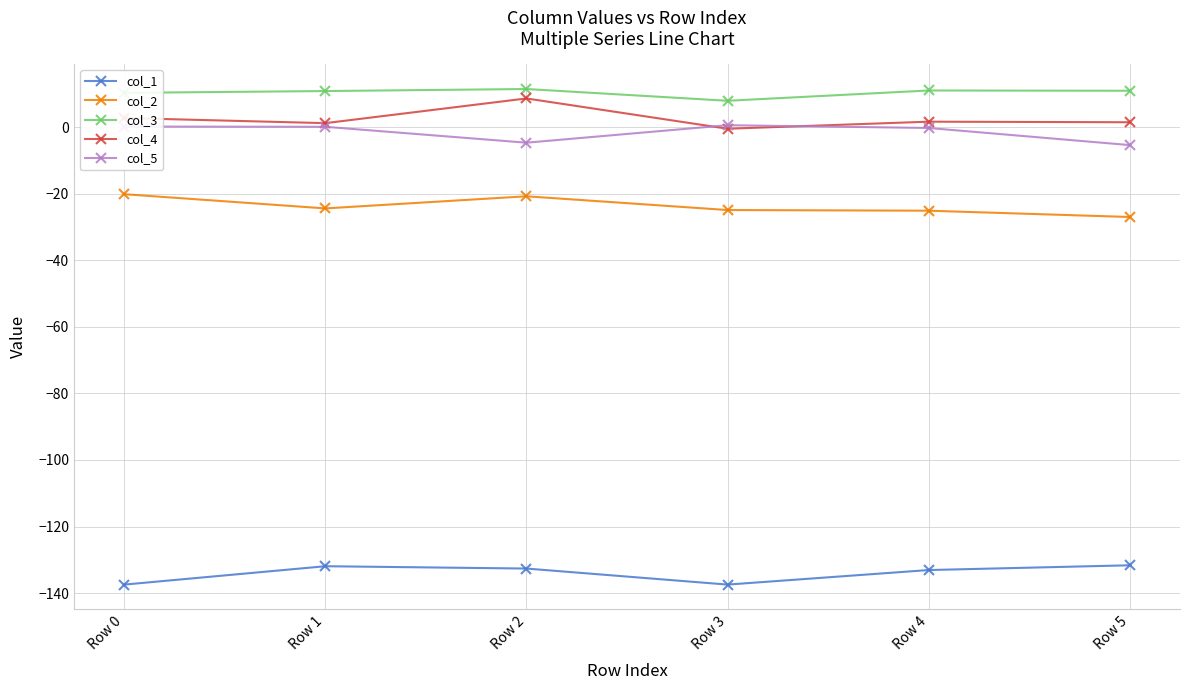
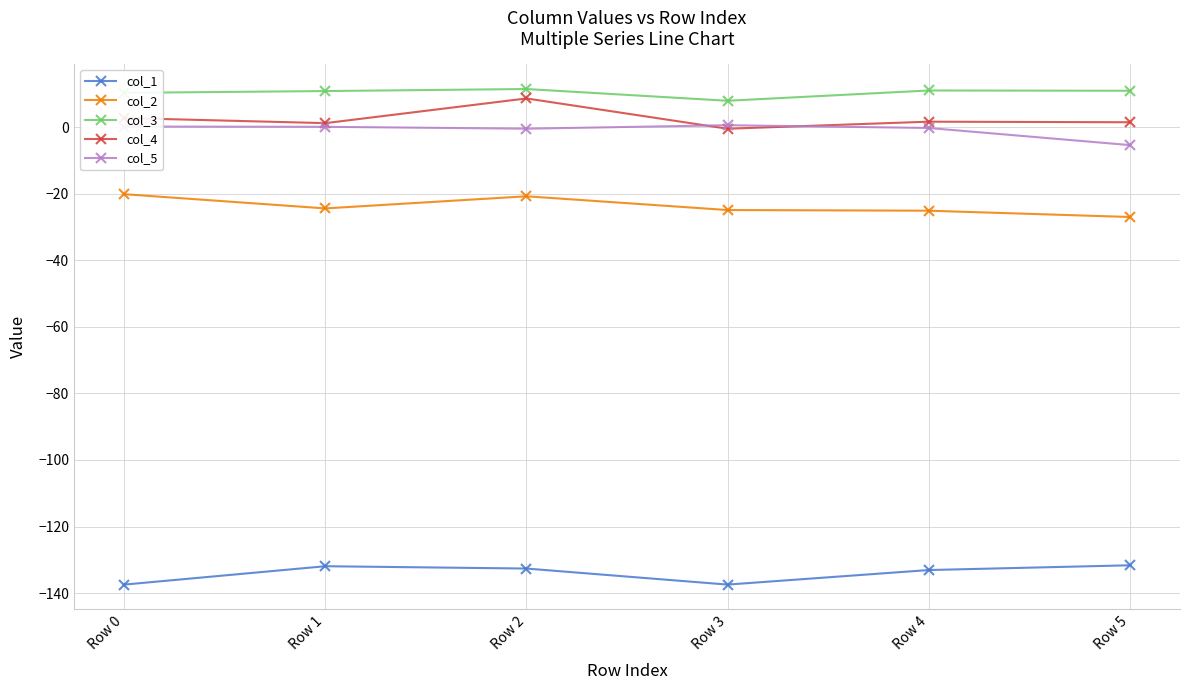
  {
    "col_1": {
      "Row 0": -137,
      "Row 1": -132,
      "Row 2": -133,
      "Row 3": -137,
      "Row 4": -133,
      "Row 5": -132
    },
    "col_2": {
      "Row 0": -20,
      "Row 1": -24,
      "Row 2": -21,
      "Row 3": -25,
      "Row 4": -25,
      "Row 5": -27
    },
    "col_3": {
      "Row 1": 11,
      "Row 2": 11,
      "Row 3": 8,
      "Row 4": 11,
      "Row 5": 11
    },
    "col_4": {
      "Row 1": 1,
      "Row 2": 9,
      "Row 3": -1,
      "Row 4": 2,
      "Row 5": 1
    },
    "col_5": {
      "Row 1": 0,
-     "Row 2": -5,
+     "Row 2": 0,
      "Row 3": 1,
      "Row 4": 0,
      "Row 5": -5
    }
  }
